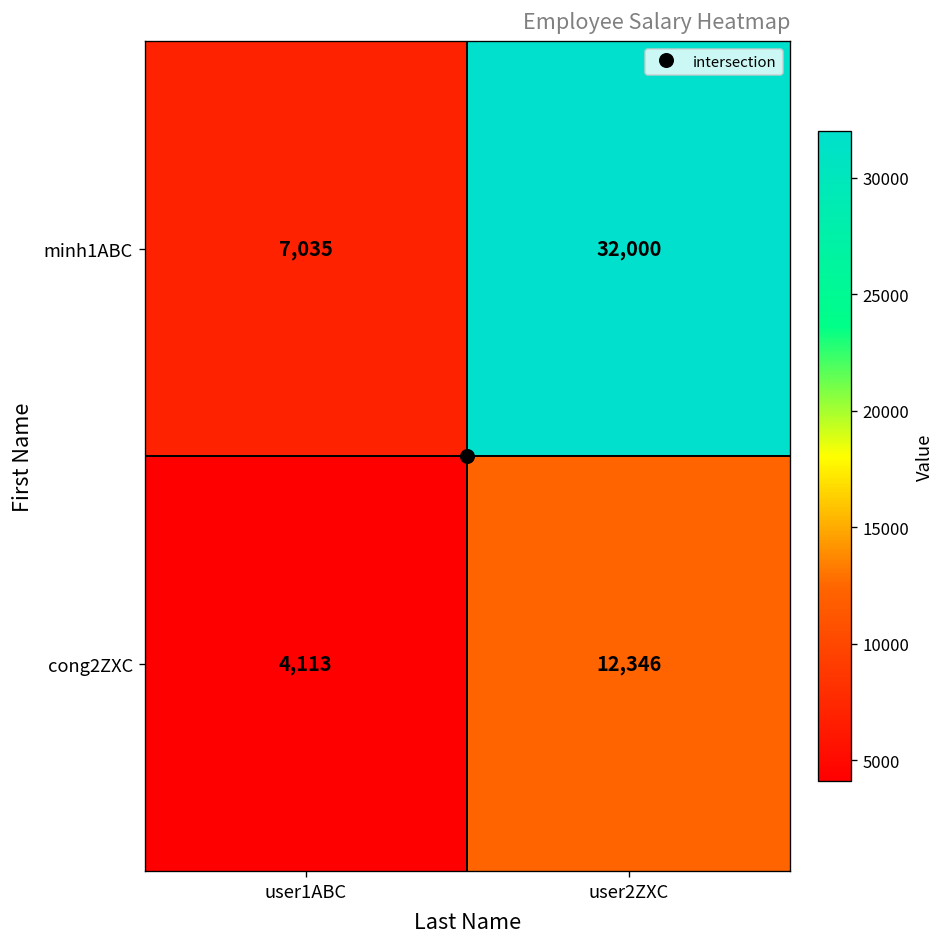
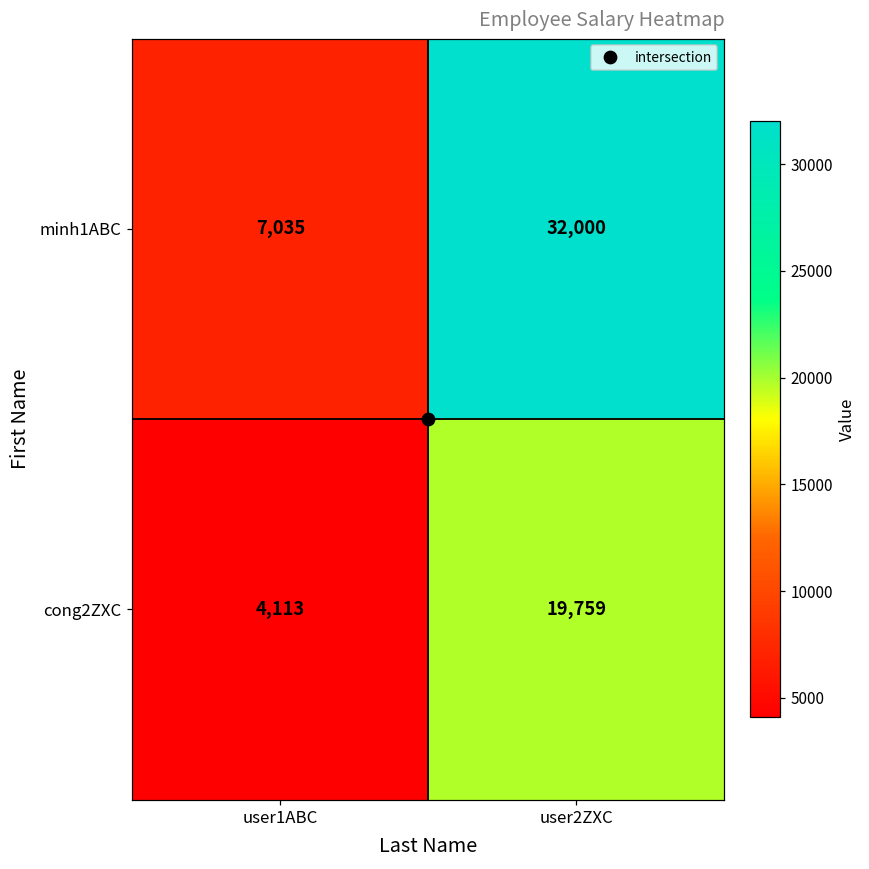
  {
    "minh1ABC": {
      "user1ABC": "7,035",
      "user2ZXC": "32,000"
    },
    "cong2ZXC": {
      "user1ABC": "4,113",
-     "user2ZXC": "12,346"
+     "user2ZXC": "19,759"
    }
  }
